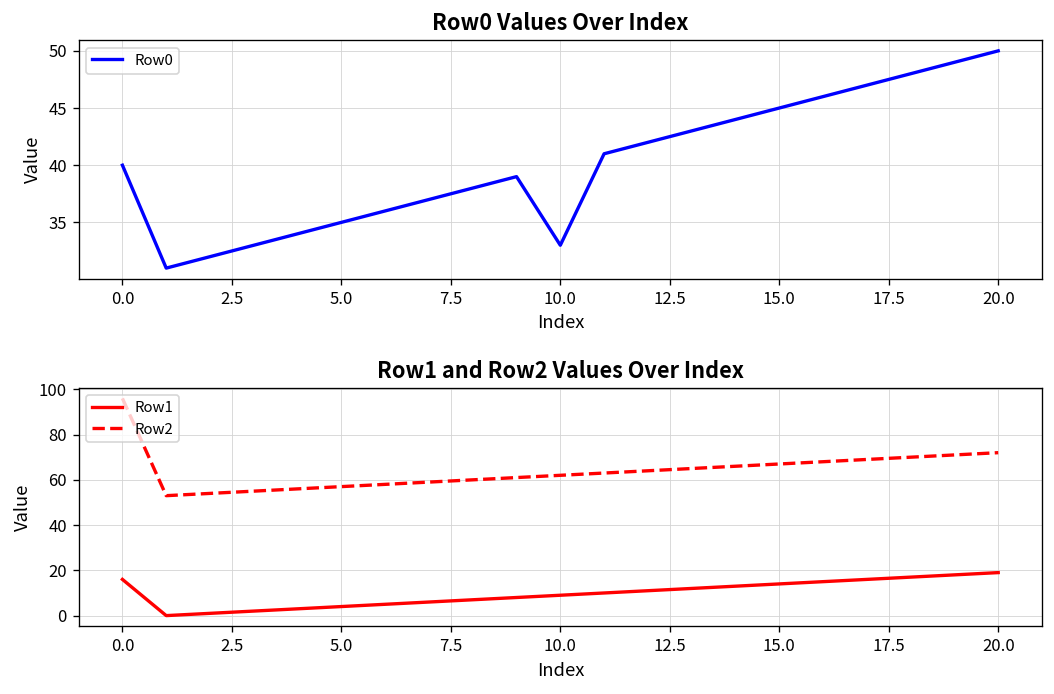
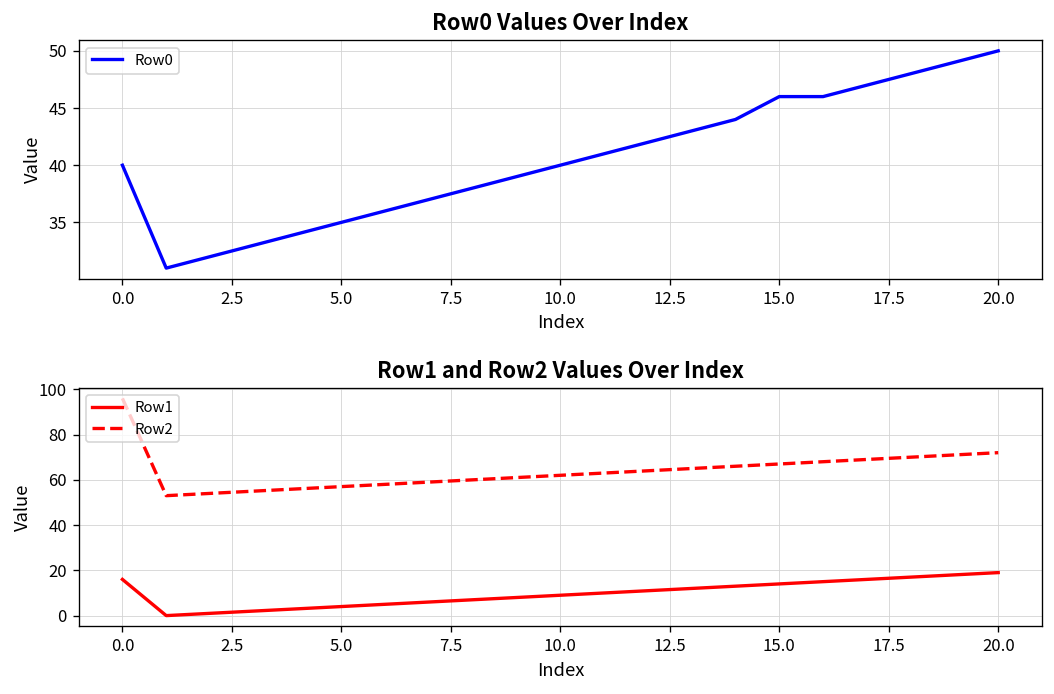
  {
    "Row0 Values Over Index": {
      "0.0": 40,
      "5.0": 35,
-     "10.0": 33,
-     "15.0": 45,
+     "10.0": 40,
+     "15.0": 46,
      "20.0": 50
    }
  }
